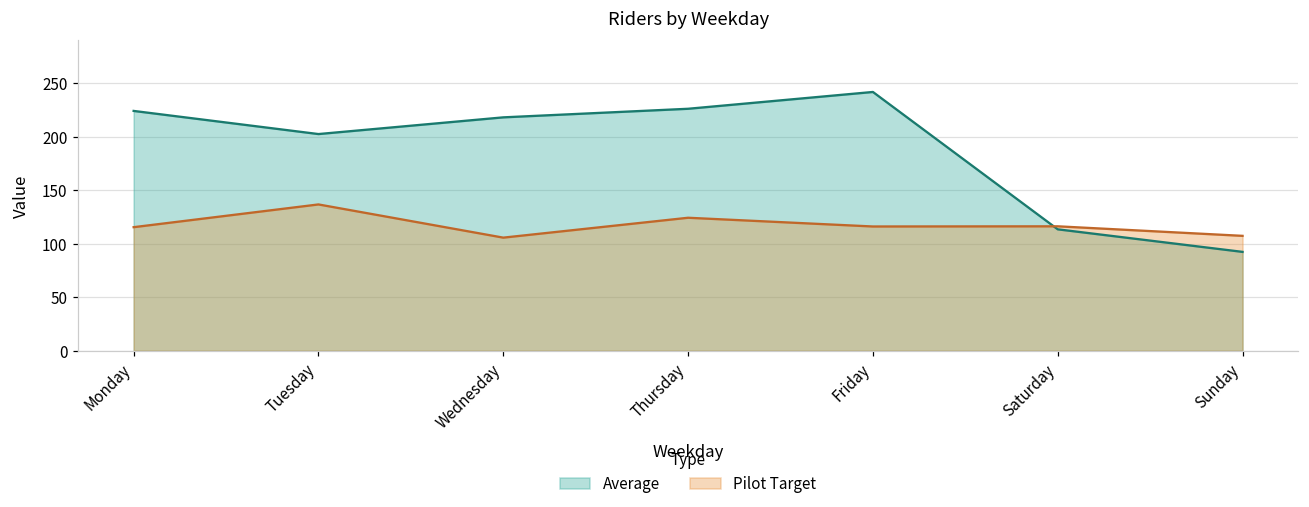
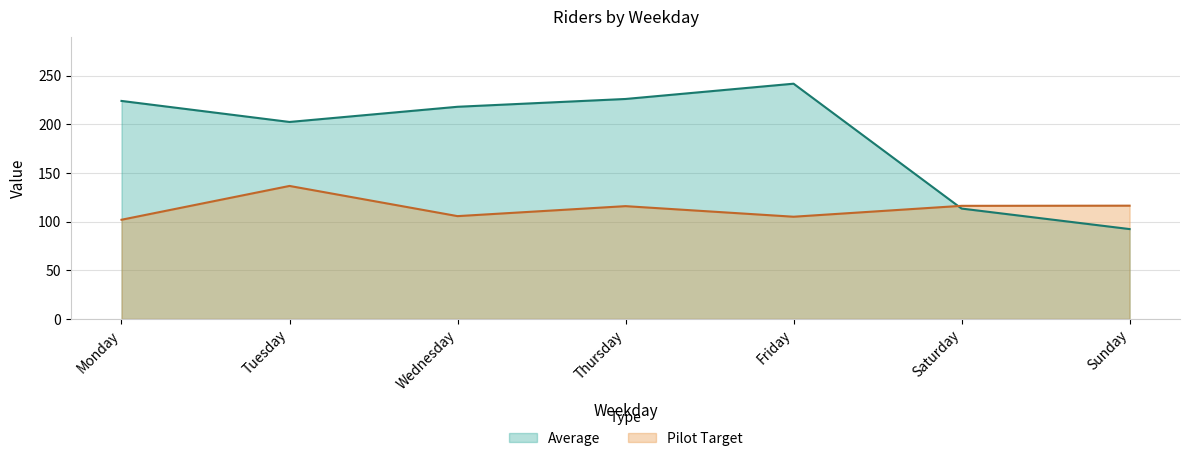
  {
    "Average": {
      "Monday": 220,
      "Tuesday": 200,
      "Wednesday": 220,
      "Thursday": 230,
      "Friday": 240,
      "Saturday": 110,
      "Sunday": 90
    },
    "Pilot Target": {
-     "Monday": 120,
+     "Monday": 100,
      "Tuesday": 140,
      "Wednesday": 110,
-     "Thursday": 124,
-     "Friday": 120,
+     "Thursday": 116,
+     "Friday": 110,
      "Saturday": 120,
-     "Sunday": 110
+     "Sunday": 120
    }
  }
